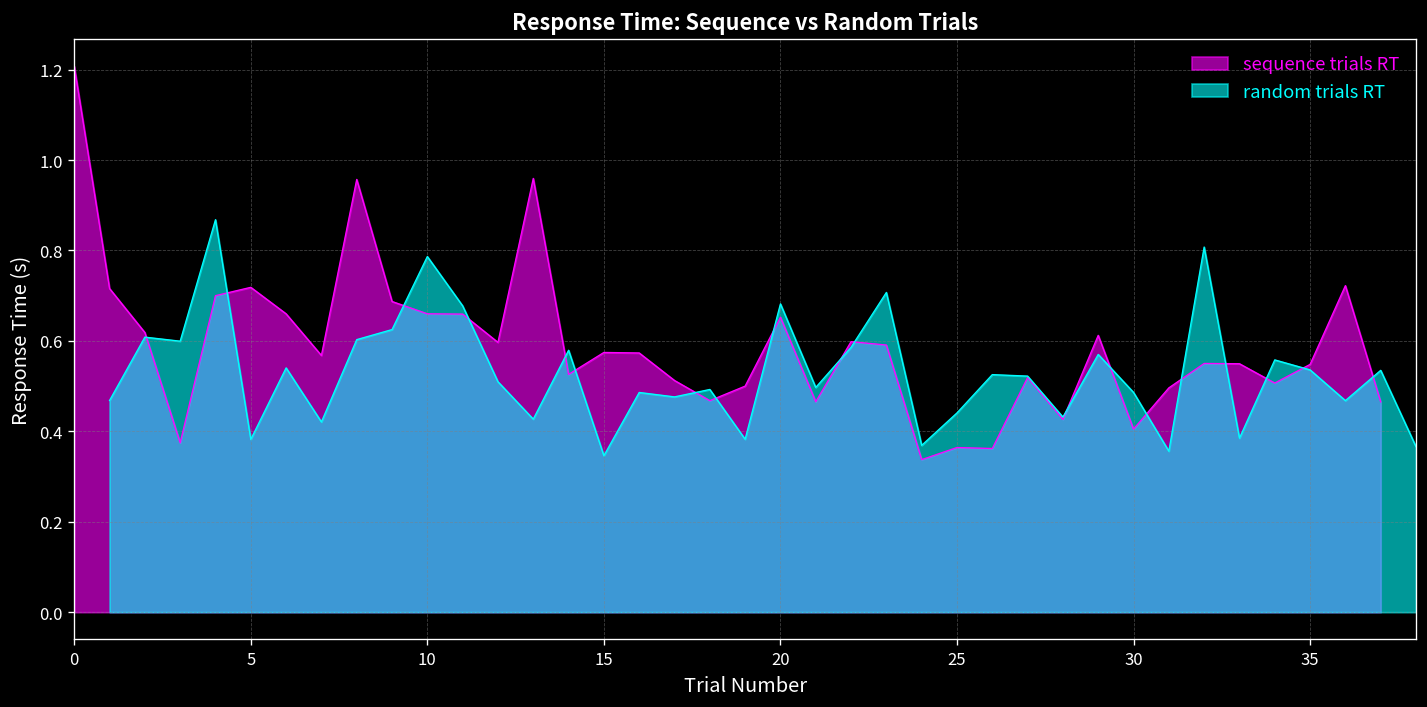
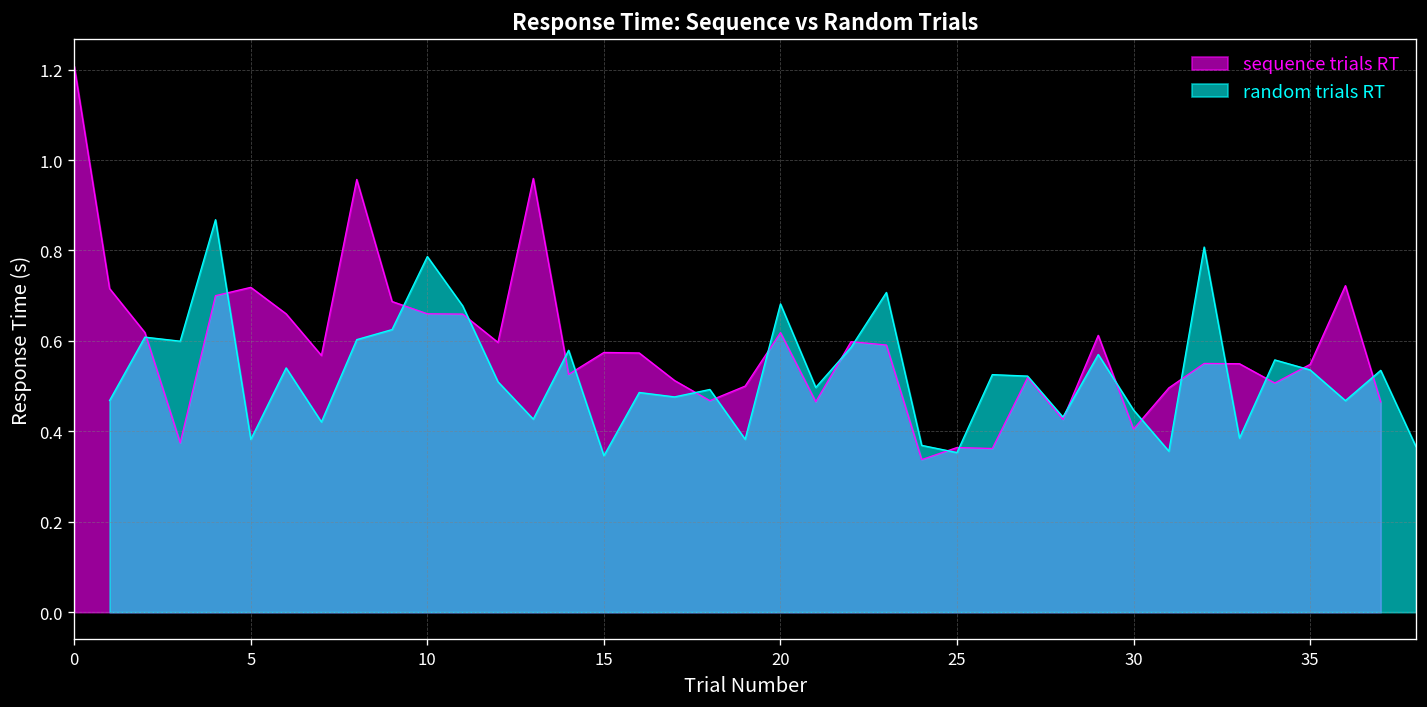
  {
    "sequence trials RT": {
      "0": 1.21,
      "5": 0.72,
      "10": 0.66,
      "15": 0.57,
-     "20": 0.65,
+     "20": 0.62,
      "25": 0.36,
      "30": 0.40,
      "35": 0.55
    },
    "random trials RT": {
      "5": 0.38,
      "10": 0.79,
      "15": 0.35,
      "20": 0.68,
-     "25": 0.44,
-     "30": 0.49,
+     "25": 0.35,
+     "30": 0.45,
      "35": 0.54
    }
  }
